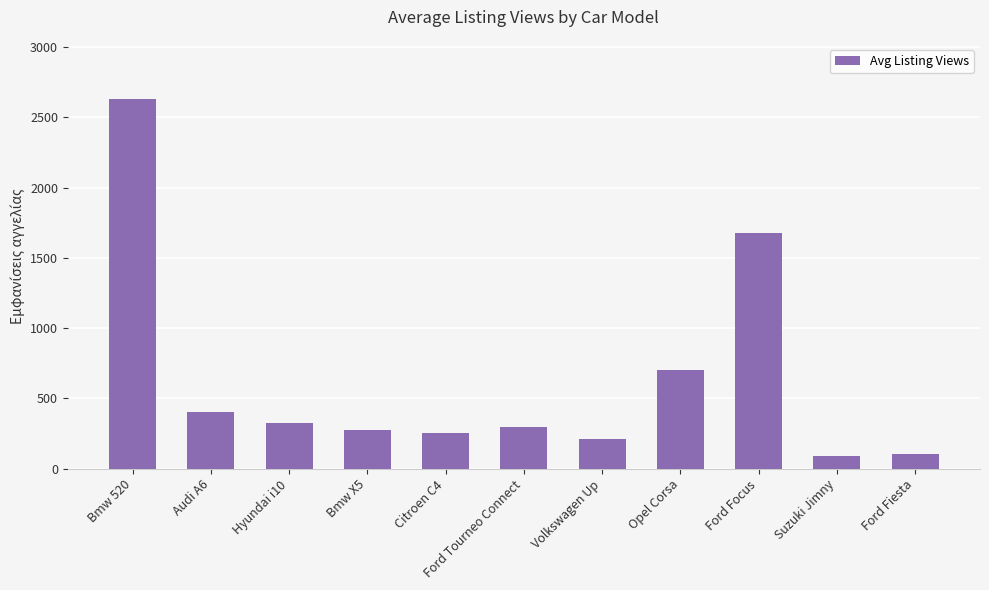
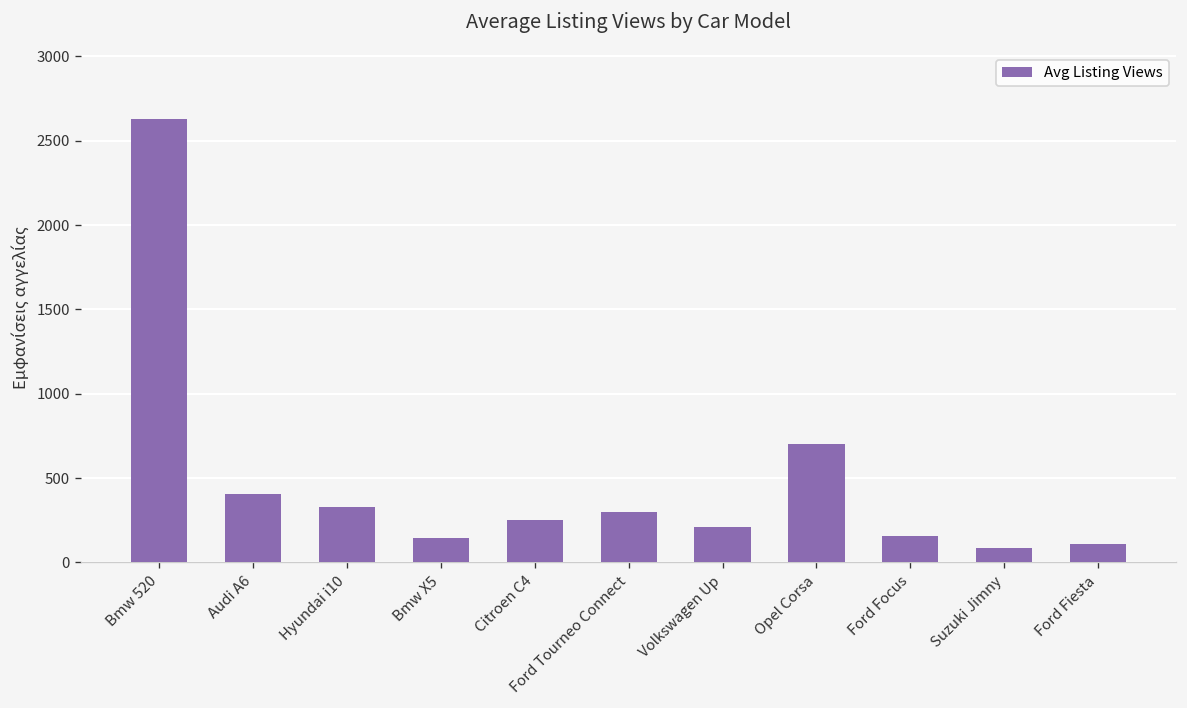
  {
    "Bmw 520": 2630,
    "Audi A6": 410,
    "Hyundai i10": 330,
-   "Bmw X5": 280,
+   "Bmw X5": 140,
    "Citroen C4": 250,
    "Ford Tourneo Connect": 300,
    "Volkswagen Up": 210,
    "Opel Corsa": 710,
-   "Ford Focus": 1680,
+   "Ford Focus": 160,
    "Suzuki Jimny": 90,
    "Ford Fiesta": 110
  }
